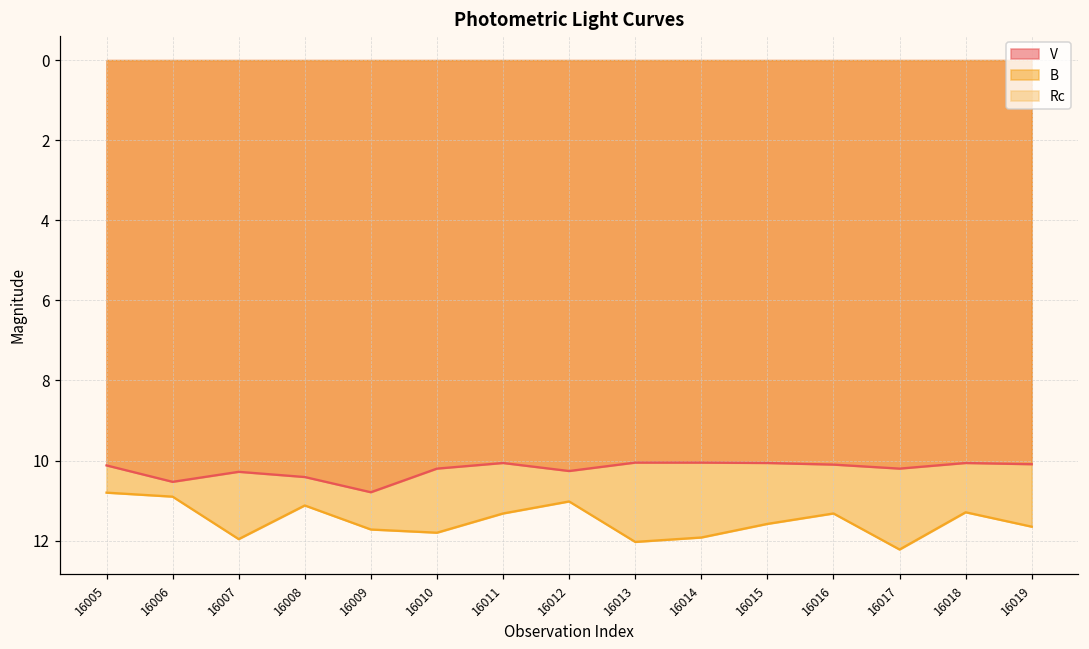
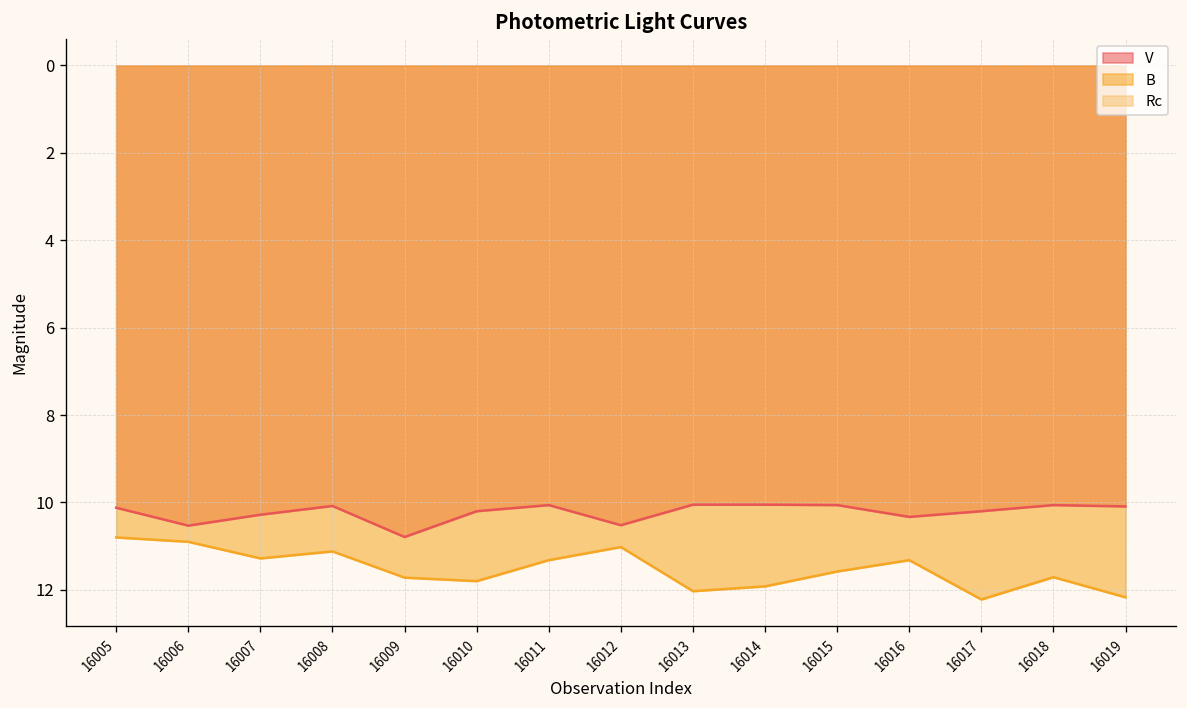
  {
    "V": {
      "16005": 10.1,
      "16006": 10.5,
      "16007": 10.3,
-     "16008": 10.4,
+     "16008": 10.1,
      "16009": 10.8,
      "16010": 10.2,
      "16011": 10.1,
-     "16012": 10.3,
+     "16012": 10.5,
      "16013": 10.1,
      "16014": 10.1,
      "16015": 10.1,
-     "16016": 10.1,
+     "16016": 10.3,
      "16017": 10.2,
      "16018": 10.1,
      "16019": 10.1
    },
    "B": {
      "16005": 10.8,
      "16006": 10.9,
-     "16007": 12.0,
+     "16007": 11.3,
      "16008": 11.1,
      "16009": 11.7,
      "16010": 11.8,
      "16011": 11.3,
      "16012": 11.0,
      "16013": 12.0,
      "16014": 11.9,
      "16015": 11.6,
      "16016": 11.3,
      "16017": 12.2,
-     "16018": 11.3,
-     "16019": 11.7
+     "16018": 11.7,
+     "16019": 12.2
    }
  }
